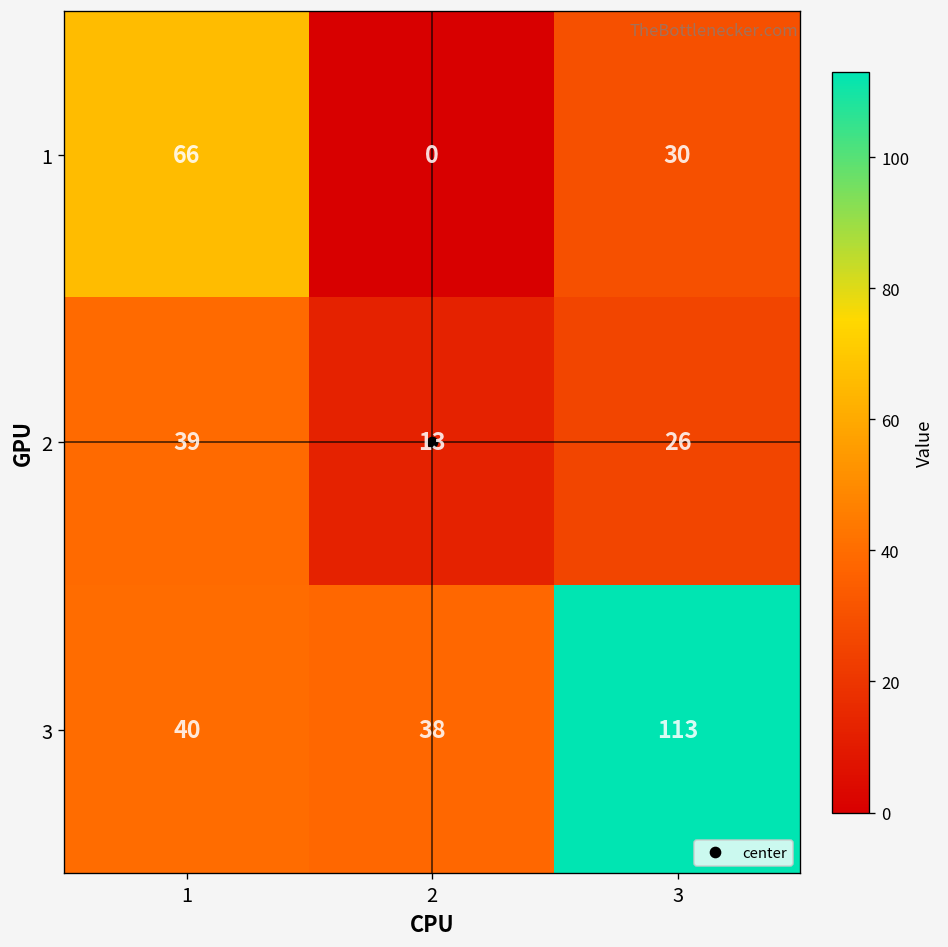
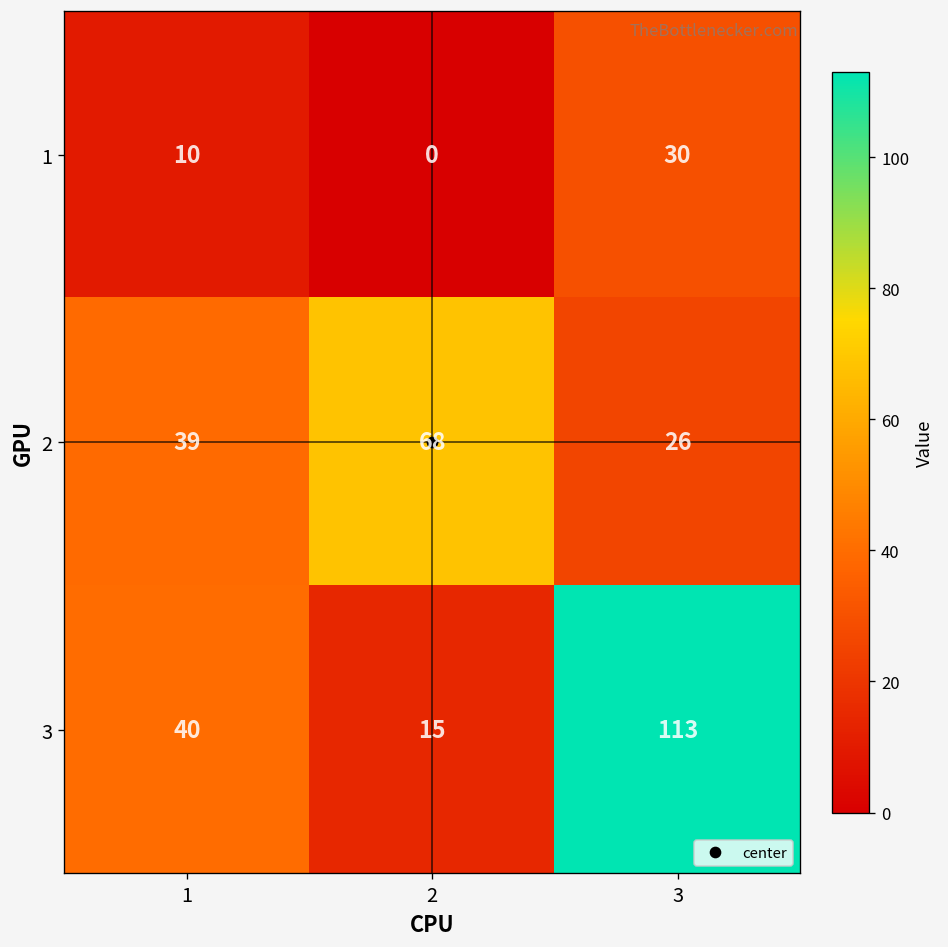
  {
    "1": {
-     "1": 66,
+     "1": 10,
      "2": 0,
      "3": 30
    },
    "2": {
      "1": 39,
-     "2": 13,
+     "2": 68,
      "3": 26
    },
    "3": {
      "1": 40,
-     "2": 38,
+     "2": 15,
      "3": 113
    }
  }
